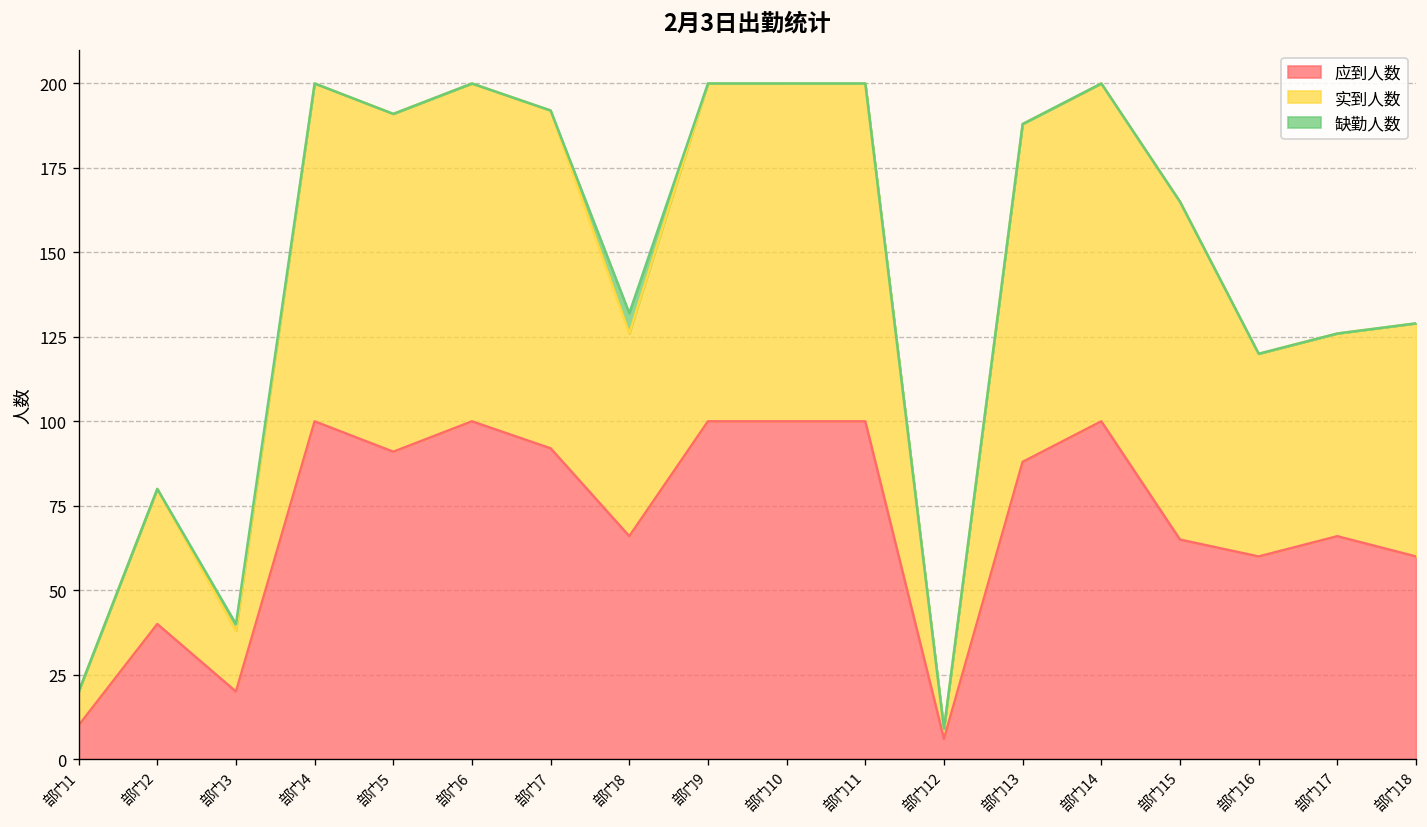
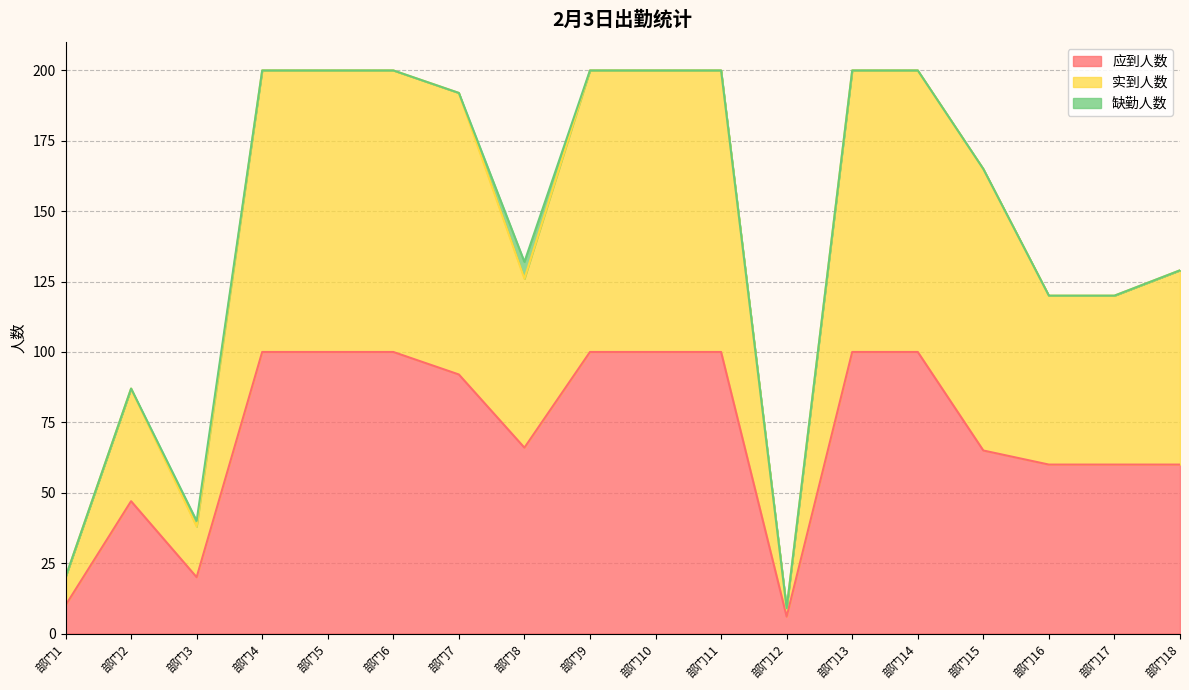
  {
    "应到人数": {
      "部门1": 10,
-     "部门2": 40,
+     "部门2": 47,
      "部门3": 20,
      "部门4": 100,
-     "部门5": 91,
+     "部门5": 100,
      "部门6": 100,
      "部门7": 92,
      "部门8": 66,
      "部门9": 100,
      "部门10": 100,
      "部门11": 100,
      "部门12": 6,
-     "部门13": 88,
+     "部门13": 100,
      "部门14": 100,
      "部门15": 65,
      "部门16": 60,
-     "部门17": 66,
+     "部门17": 60,
      "部门18": 60
    },
    "实到人数": {
      "部门3": 18,
      "部门8": 60
    },
    "缺勤人数": {
      "部门3": 2,
      "部门8": 6
    }
  }
